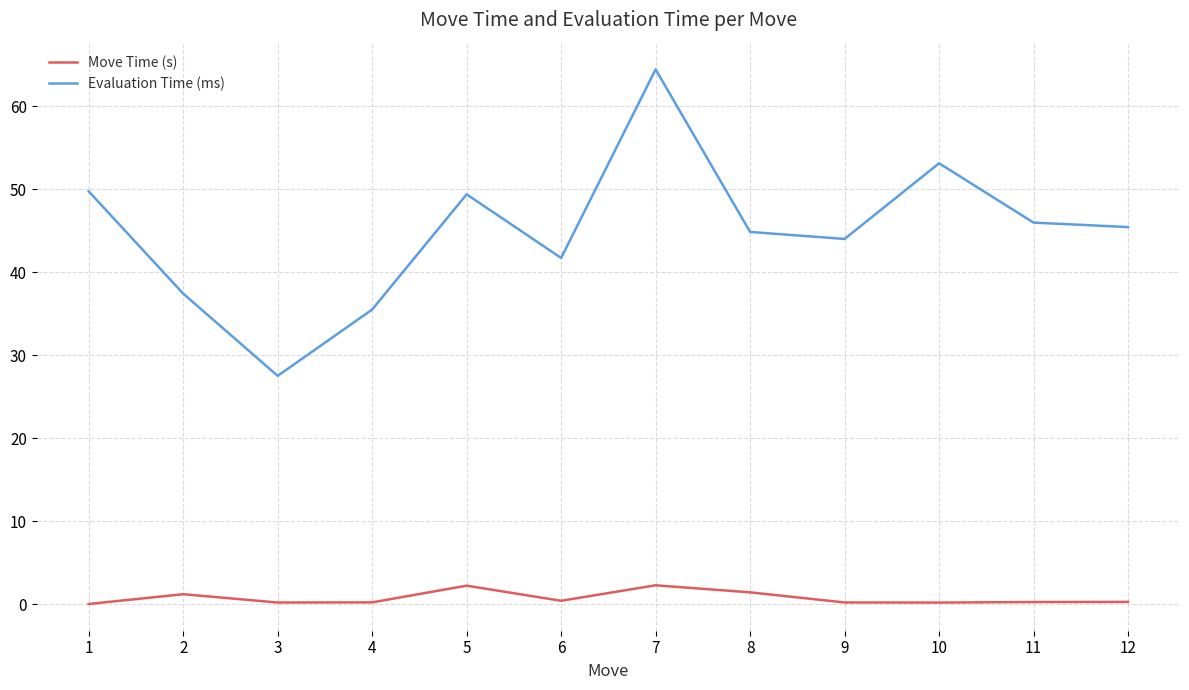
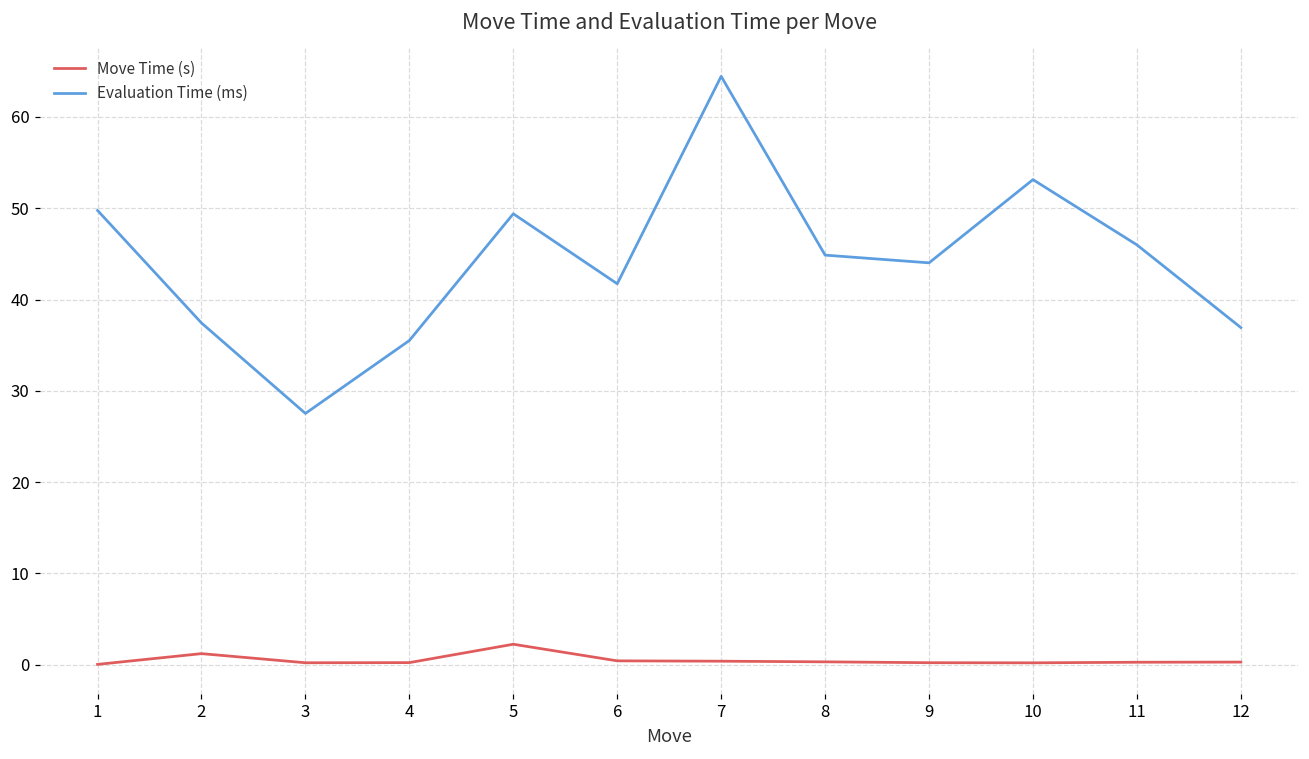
  {
    "Move Time (s)": {
      "1": 0,
      "2": 1,
      "3": 0,
      "4": 0,
      "5": 2,
      "6": 0,
-     "7": 2,
-     "8": 1,
+     "7": 0,
+     "8": 0,
      "9": 0,
      "10": 0,
      "11": 0,
      "12": 0
    },
    "Evaluation Time (ms)": {
      "1": 50,
      "2": 37,
      "3": 28,
      "4": 36,
      "5": 49,
      "6": 42,
      "7": 64,
      "8": 45,
      "9": 44,
      "10": 53,
      "11": 46,
-     "12": 45
+     "12": 37
    }
  }
